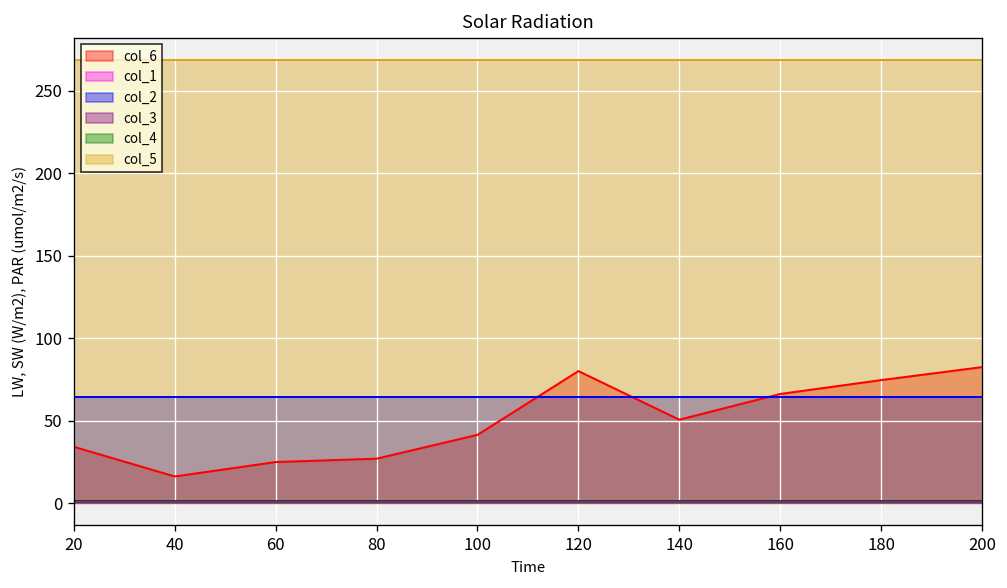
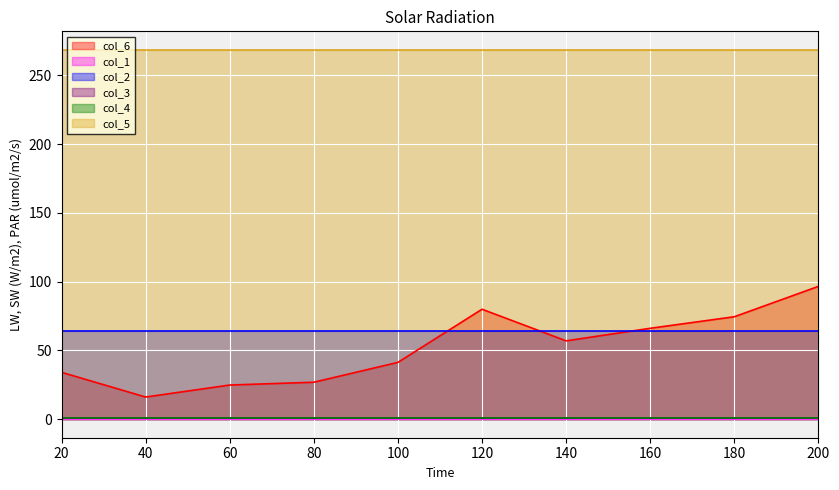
  {
    "col_6": {
      "20": 34,
      "40": 16,
      "60": 25,
      "80": 27,
      "100": 41,
      "120": 80,
-     "140": 51,
+     "140": 57,
      "160": 66,
      "180": 75,
-     "200": 82
+     "200": 97
    },
    "col_2": {
      "20": 64,
      "40": 64,
      "60": 64,
      "80": 64,
      "100": 64,
      "120": 64,
      "140": 64,
      "160": 64,
      "180": 64,
      "200": 64
    },
    "col_5": {
      "20": 269,
      "40": 269,
      "60": 269,
      "80": 269,
      "100": 269,
      "120": 269,
      "140": 269,
      "160": 269,
      "180": 269,
      "200": 269
    }
  }
